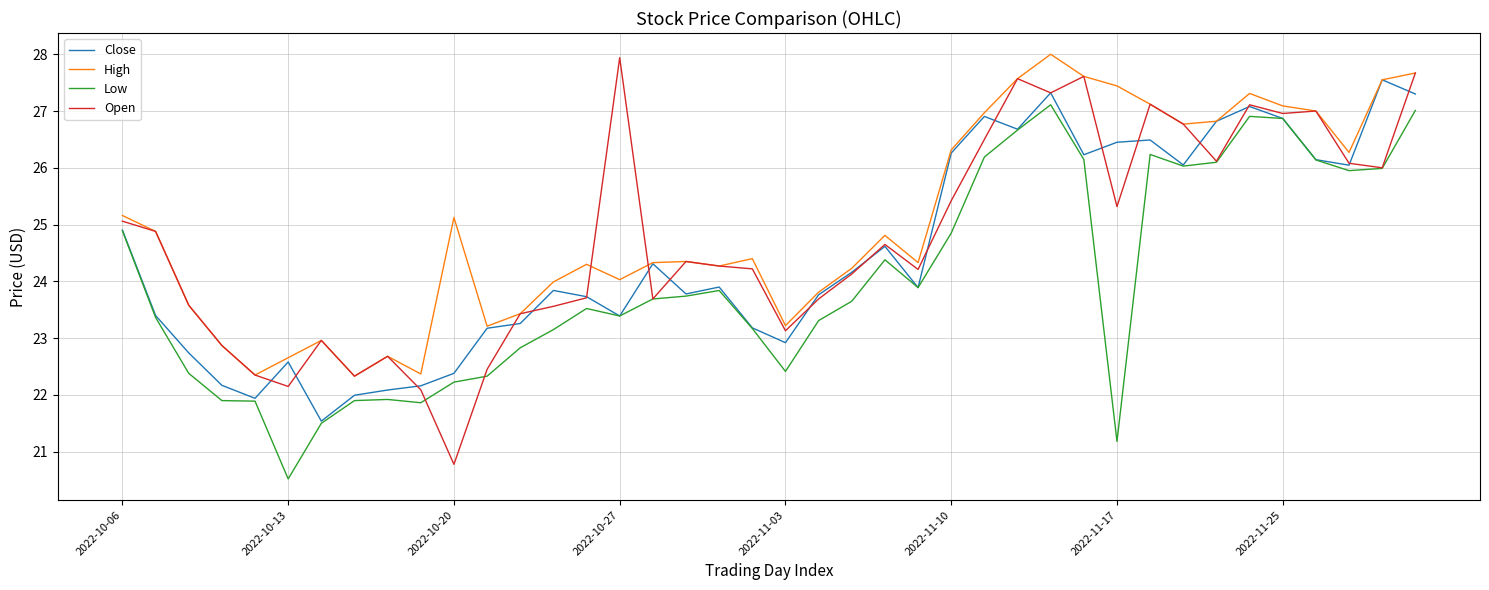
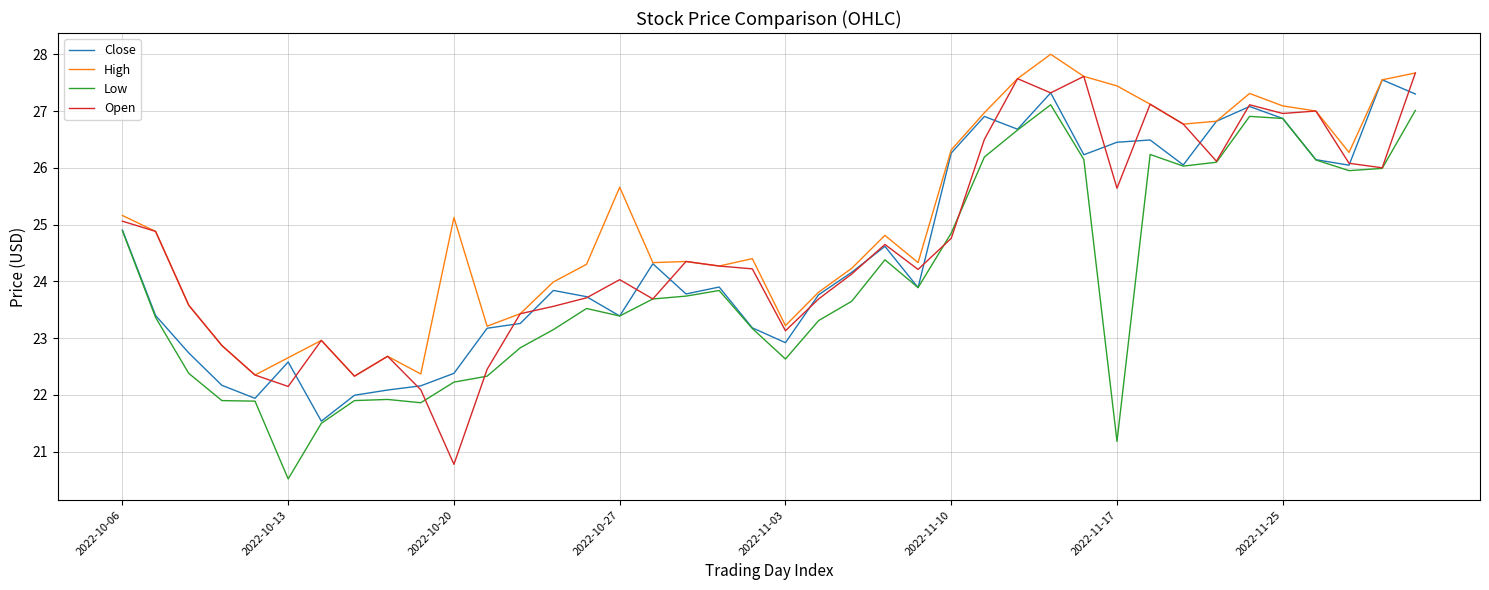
  {
    "Close": {
      "2022-10-13": 22.6,
      "2022-10-20": 22.4,
      "2022-11-03": 22.9,
      "2022-11-10": 26.3,
      "2022-11-17": 26.5
    },
    "High": {
      "2022-10-06": 25.2,
      "2022-10-13": 22.7,
      "2022-10-20": 25.1,
-     "2022-10-27": 24.0,
+     "2022-10-27": 25.7,
      "2022-11-03": 23.2,
      "2022-11-10": 26.3,
      "2022-11-17": 27.4,
      "2022-11-25": 27.1
    },
    "Low": {
      "2022-10-13": 20.5,
      "2022-10-20": 22.2,
-     "2022-11-03": 22.4,
+     "2022-11-03": 22.6,
      "2022-11-10": 24.9,
      "2022-11-17": 21.2
    },
    "Open": {
      "2022-10-06": 25.1,
      "2022-10-13": 22.1,
      "2022-10-20": 20.8,
-     "2022-10-27": 27.9,
+     "2022-10-27": 24.0,
      "2022-11-03": 23.1,
-     "2022-11-10": 25.4,
-     "2022-11-17": 25.3,
+     "2022-11-10": 24.8,
+     "2022-11-17": 25.6,
      "2022-11-25": 27.0
    }
  }
